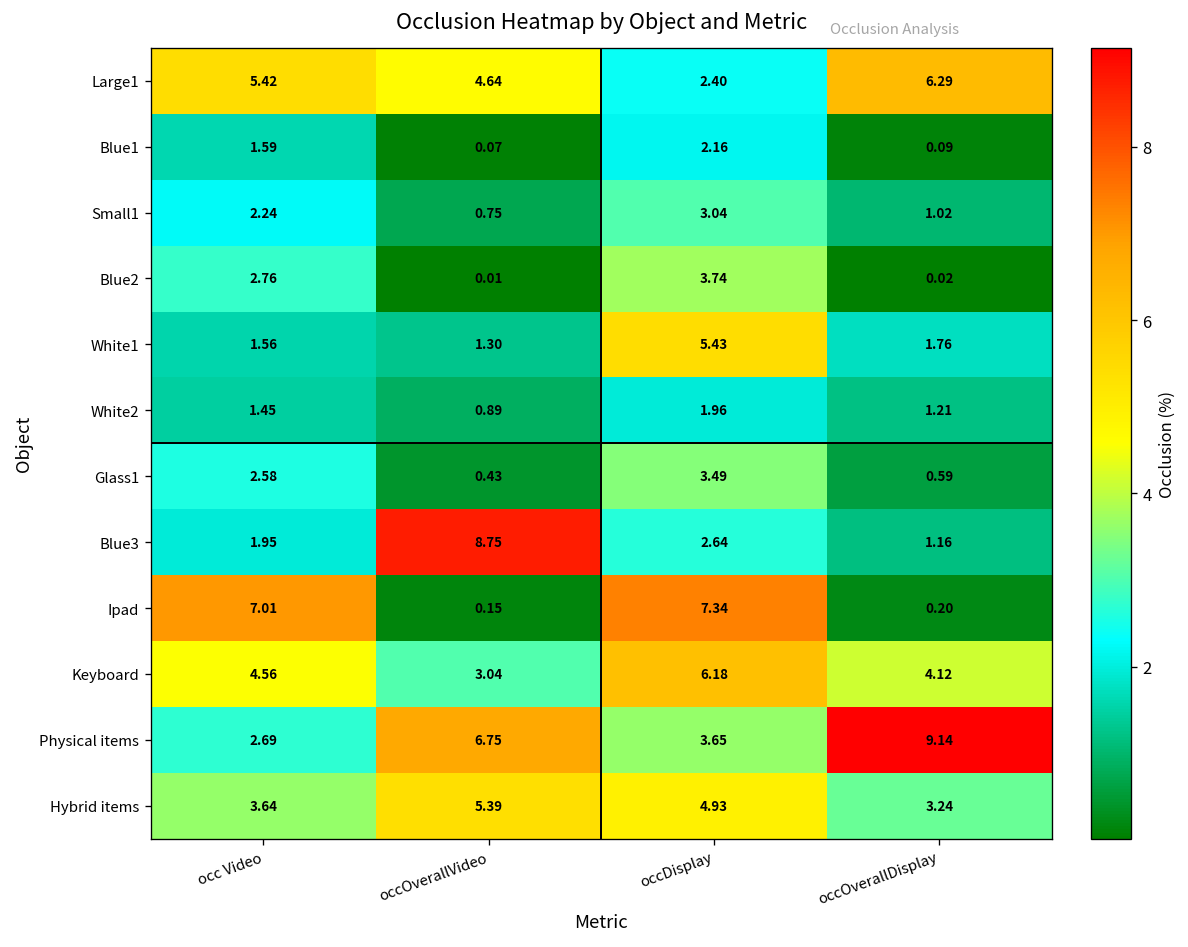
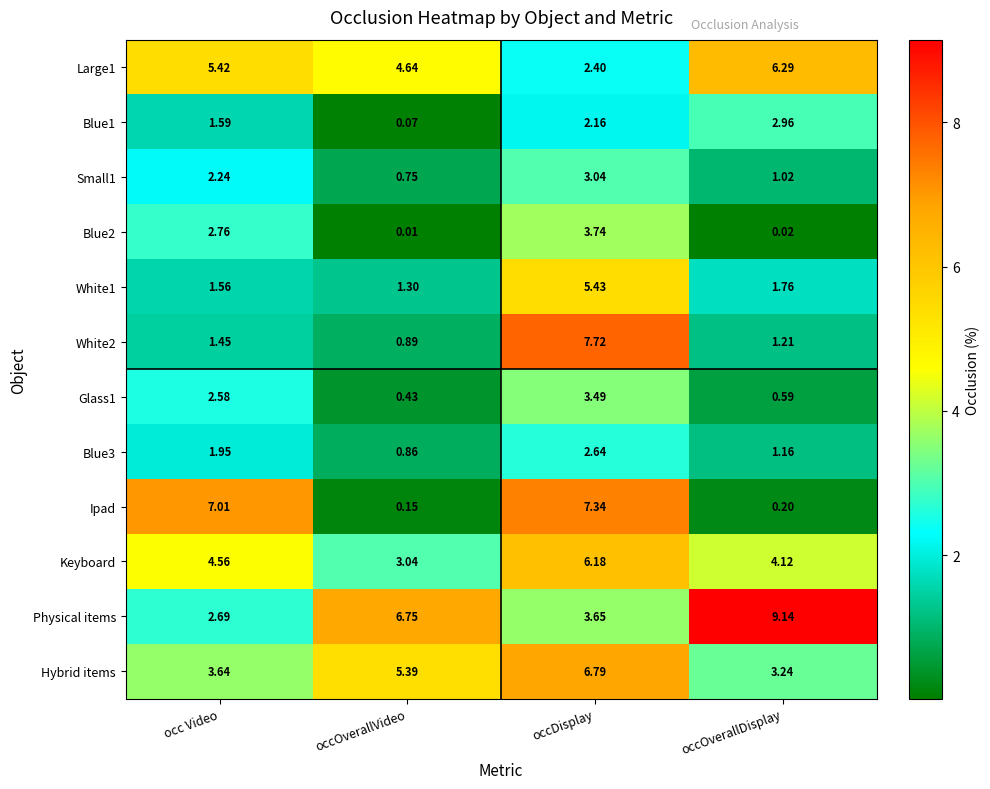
  {
    "Large1": {
      "occ Video": 5.42,
      "occOverallVideo": 4.64,
      "occDisplay": 2.40,
      "occOverallDisplay": 6.29
    },
    "Blue1": {
      "occ Video": 1.59,
      "occOverallVideo": 0.07,
      "occDisplay": 2.16,
-     "occOverallDisplay": 0.09
+     "occOverallDisplay": 2.96
    },
    "Small1": {
      "occ Video": 2.24,
      "occOverallVideo": 0.75,
      "occDisplay": 3.04,
      "occOverallDisplay": 1.02
    },
    "Blue2": {
      "occ Video": 2.76,
      "occOverallVideo": 0.01,
      "occDisplay": 3.74,
      "occOverallDisplay": 0.02
    },
    "White1": {
      "occ Video": 1.56,
      "occOverallVideo": 1.30,
      "occDisplay": 5.43,
      "occOverallDisplay": 1.76
    },
    "White2": {
      "occ Video": 1.45,
      "occOverallVideo": 0.89,
-     "occDisplay": 1.96,
+     "occDisplay": 7.72,
      "occOverallDisplay": 1.21
    },
    "Glass1": {
      "occ Video": 2.58,
      "occOverallVideo": 0.43,
      "occDisplay": 3.49,
      "occOverallDisplay": 0.59
    },
    "Blue3": {
      "occ Video": 1.95,
-     "occOverallVideo": 8.75,
+     "occOverallVideo": 0.86,
      "occDisplay": 2.64,
      "occOverallDisplay": 1.16
    },
    "Ipad": {
      "occ Video": 7.01,
      "occOverallVideo": 0.15,
      "occDisplay": 7.34,
      "occOverallDisplay": 0.20
    },
    "Keyboard": {
      "occ Video": 4.56,
      "occOverallVideo": 3.04,
      "occDisplay": 6.18,
      "occOverallDisplay": 4.12
    },
    "Physical items": {
      "occ Video": 2.69,
      "occOverallVideo": 6.75,
      "occDisplay": 3.65,
      "occOverallDisplay": 9.14
    },
    "Hybrid items": {
      "occ Video": 3.64,
      "occOverallVideo": 5.39,
-     "occDisplay": 4.93,
+     "occDisplay": 6.79,
      "occOverallDisplay": 3.24
    }
  }
